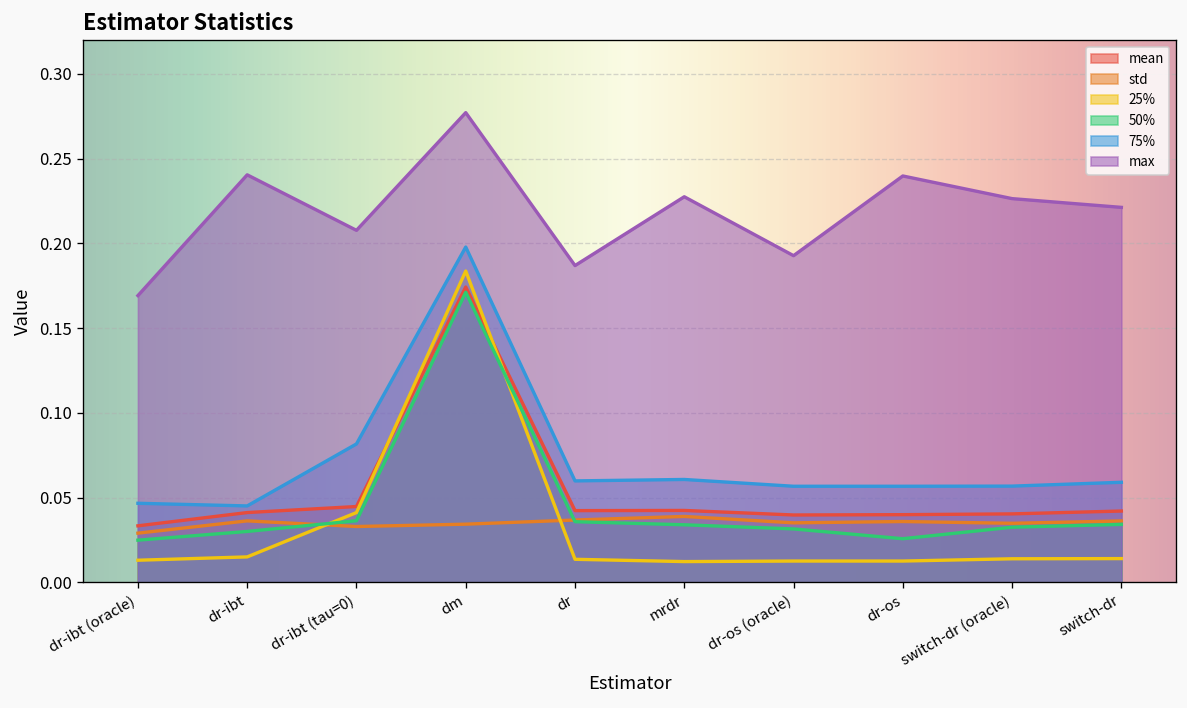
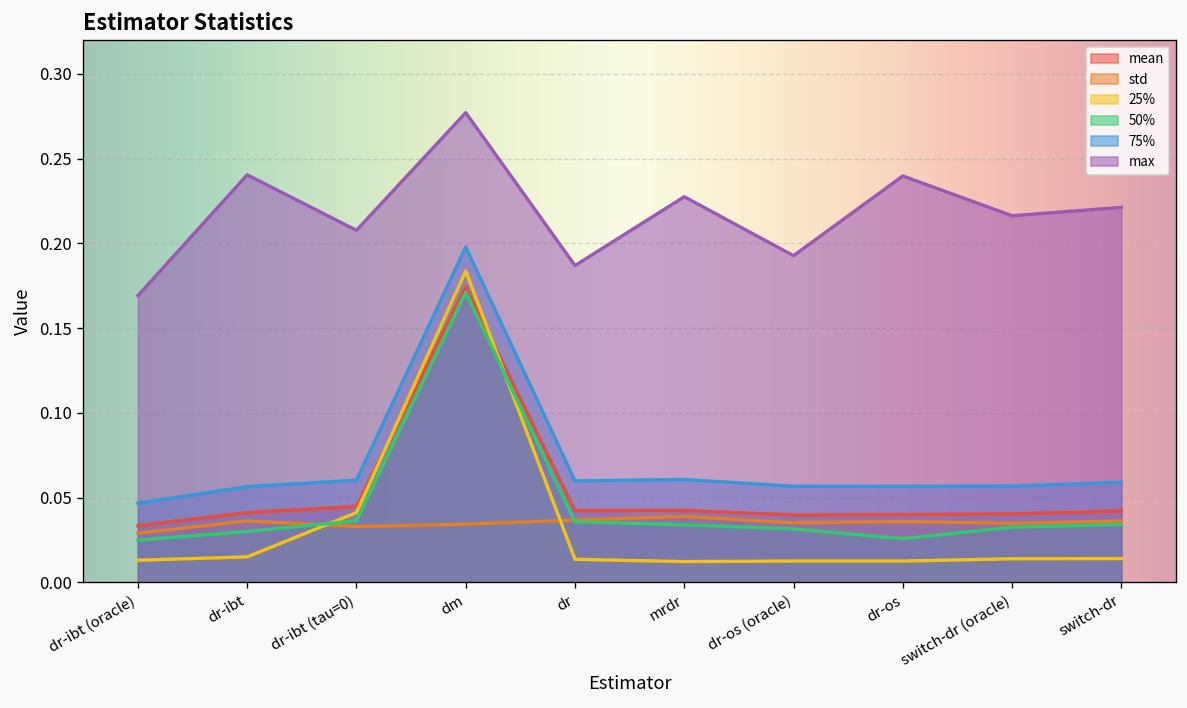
  {
    "25%": {
      "dr-ibt (oracle)": 0.013,
      "dr-ibt": 0.015,
      "dr-ibt (tau=0)": 0.041,
      "dm": 0.184,
      "dr": 0.014,
      "mrdr": 0.012,
      "dr-os (oracle)": 0.013,
      "dr-os": 0.013,
      "switch-dr (oracle)": 0.014,
      "switch-dr": 0.014
    },
    "50%": {
      "dr-ibt (oracle)": 0.025,
      "dr-ibt": 0.030,
      "dr-ibt (tau=0)": 0.036,
      "dm": 0.171,
      "mrdr": 0.034,
      "dr-os (oracle)": 0.032,
      "dr-os": 0.026,
      "switch-dr (oracle)": 0.033,
      "switch-dr": 0.034
    },
    "75%": {
      "dr-ibt (oracle)": 0.047,
-     "dr-ibt": 0.045,
-     "dr-ibt (tau=0)": 0.082,
+     "dr-ibt": 0.056,
+     "dr-ibt (tau=0)": 0.060,
      "dm": 0.198,
      "dr": 0.060,
      "mrdr": 0.061,
      "dr-os (oracle)": 0.057,
      "dr-os": 0.057,
      "switch-dr (oracle)": 0.057,
      "switch-dr": 0.059
    },
    "max": {
      "dr-ibt (oracle)": 0.169,
      "dr-ibt": 0.240,
      "dr-ibt (tau=0)": 0.208,
      "dm": 0.277,
      "dr": 0.187,
      "mrdr": 0.228,
      "dr-os (oracle)": 0.193,
      "dr-os": 0.240,
-     "switch-dr (oracle)": 0.226,
+     "switch-dr (oracle)": 0.216,
      "switch-dr": 0.221
    }
  }
